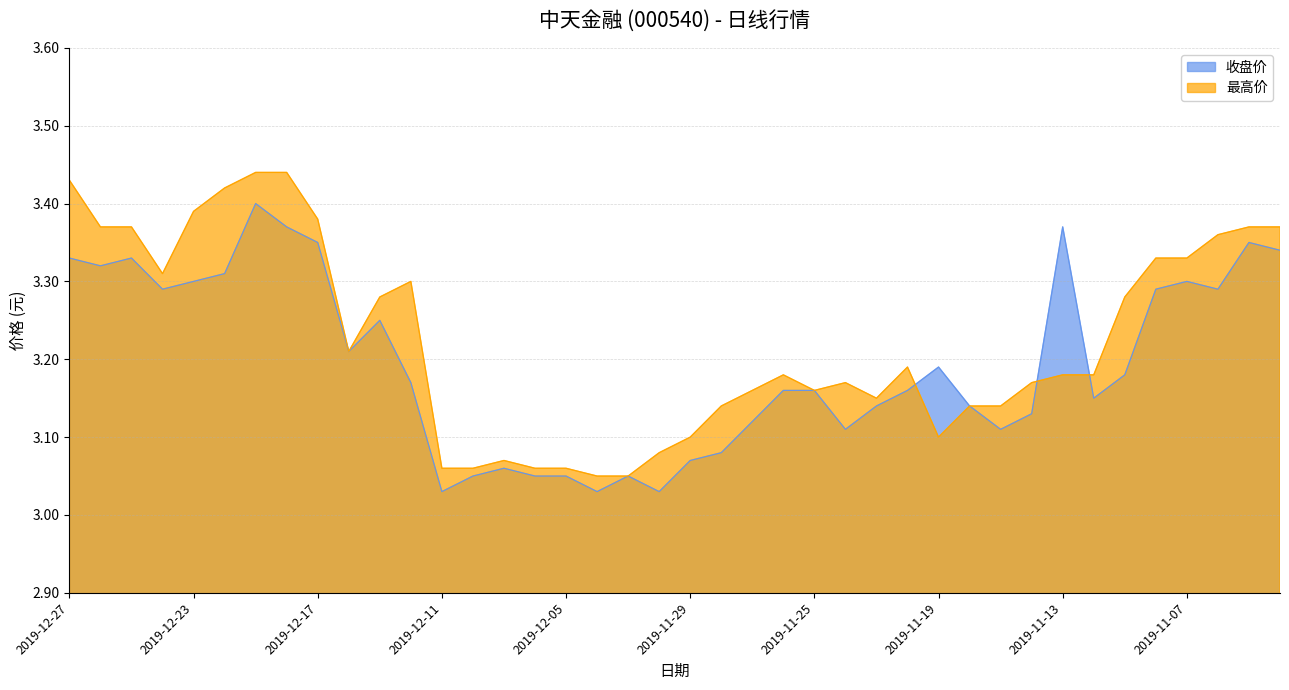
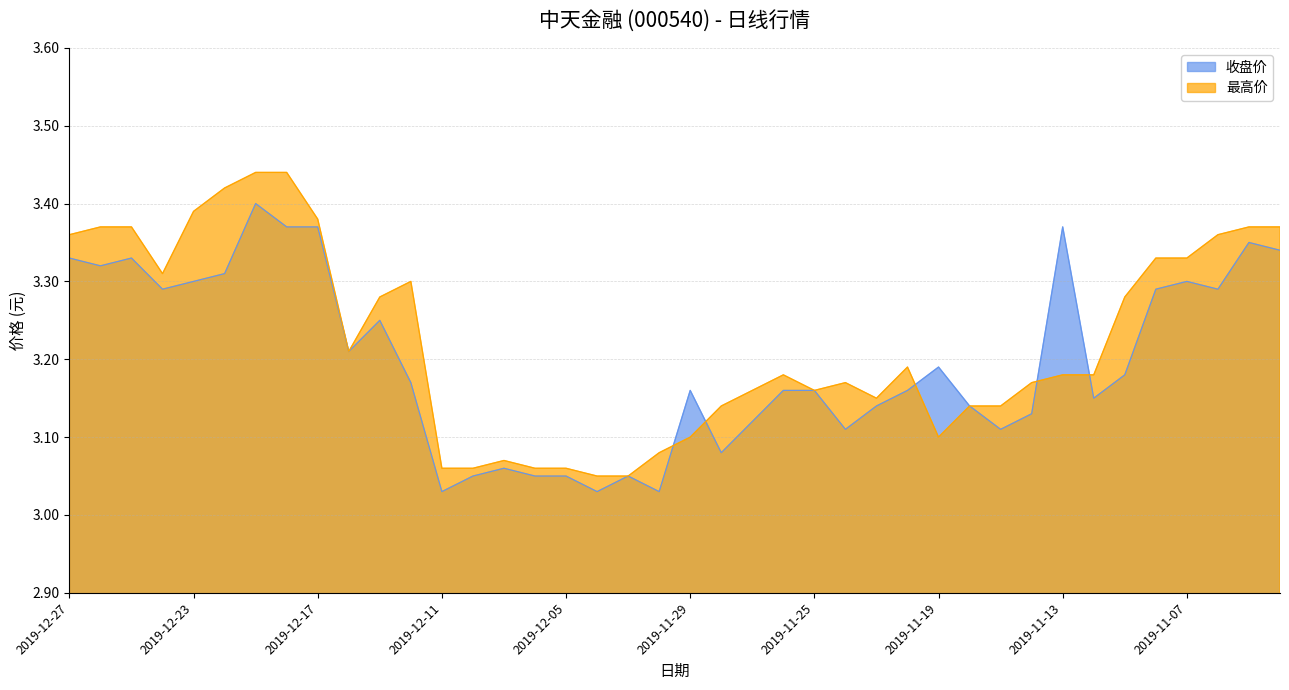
  {
    "收盘价": {
      "2019-12-27": 3.33,
      "2019-12-23": 3.30,
-     "2019-12-17": 3.35,
+     "2019-12-17": 3.37,
      "2019-12-11": 3.03,
      "2019-12-05": 3.05,
-     "2019-11-29": 3.07,
+     "2019-11-29": 3.16,
      "2019-11-19": 3.19,
      "2019-11-13": 3.37,
      "2019-11-07": 3.30
    },
    "最高价": {
-     "2019-12-27": 3.43,
+     "2019-12-27": 3.36,
      "2019-12-23": 3.39,
      "2019-12-17": 3.38,
      "2019-12-11": 3.06,
      "2019-12-05": 3.06,
      "2019-11-29": 3.10,
      "2019-11-19": 3.10,
      "2019-11-13": 3.18,
      "2019-11-07": 3.33
    }
  }
